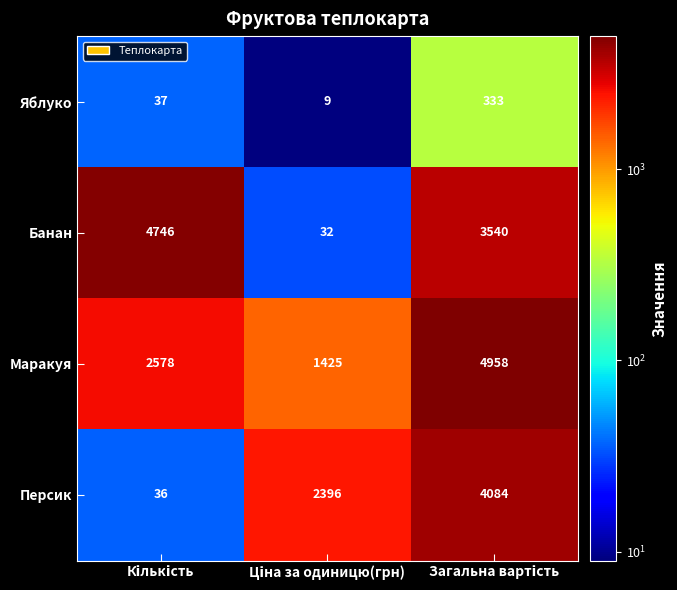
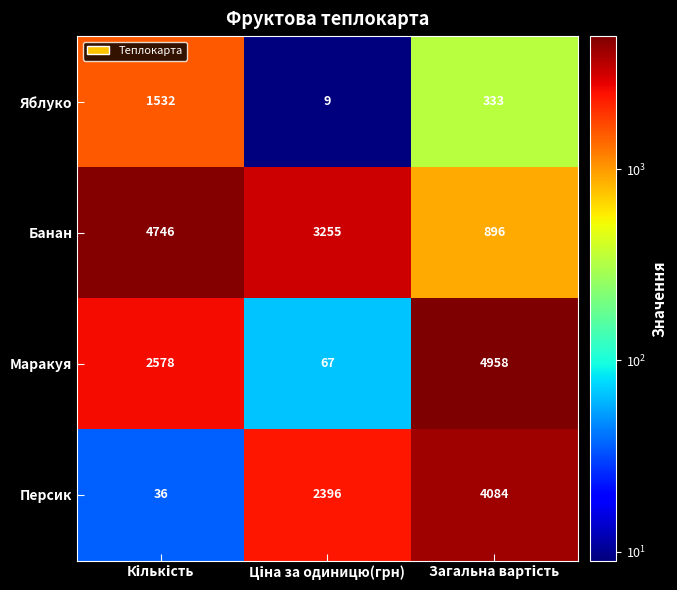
  {
    "Яблуко": {
-     "Кількість": 37,
+     "Кількість": 1532,
      "Ціна за одиницю(грн)": 9,
      "Загальна вартість": 333
    },
    "Банан": {
      "Кількість": 4746,
-     "Ціна за одиницю(грн)": 32,
-     "Загальна вартість": 3540
+     "Ціна за одиницю(грн)": 3255,
+     "Загальна вартість": 896
    },
    "Маракуя": {
      "Кількість": 2578,
-     "Ціна за одиницю(грн)": 1425,
+     "Ціна за одиницю(грн)": 67,
      "Загальна вартість": 4958
    },
    "Персик": {
      "Кількість": 36,
      "Ціна за одиницю(грн)": 2396,
      "Загальна вартість": 4084
    }
  }
